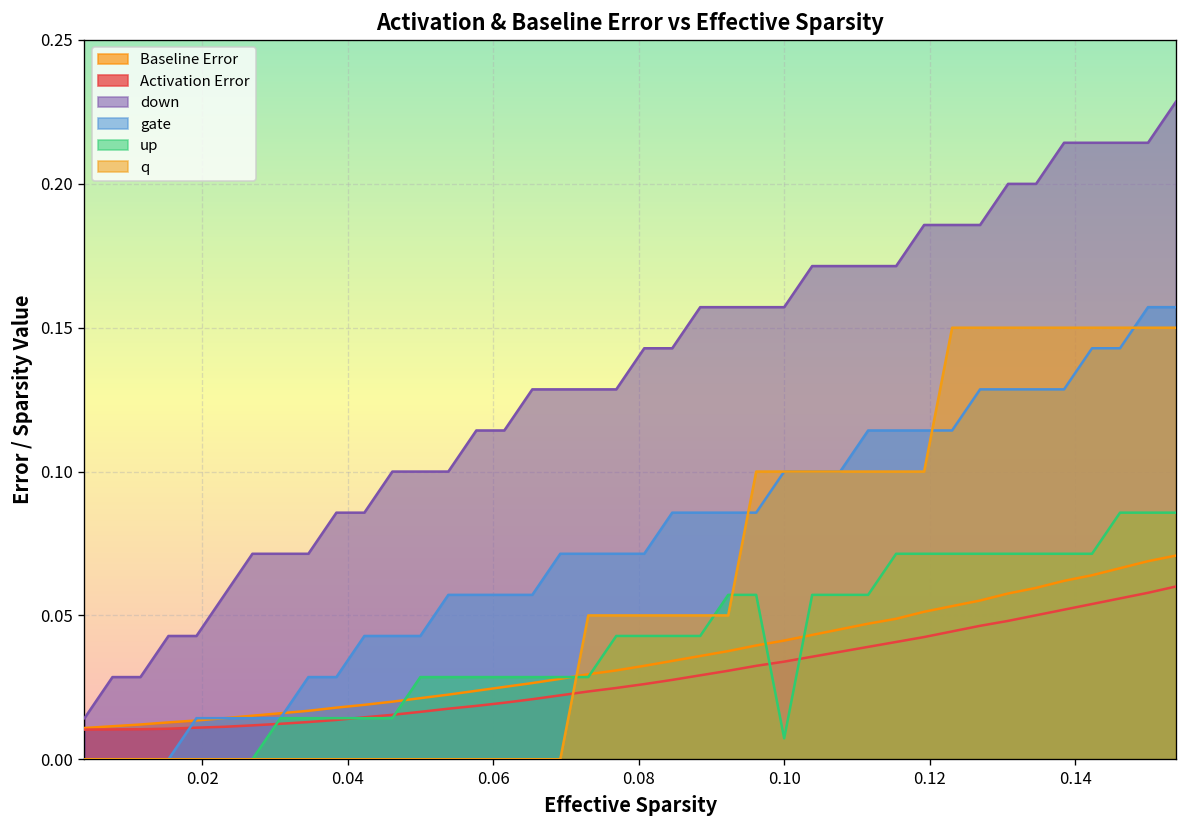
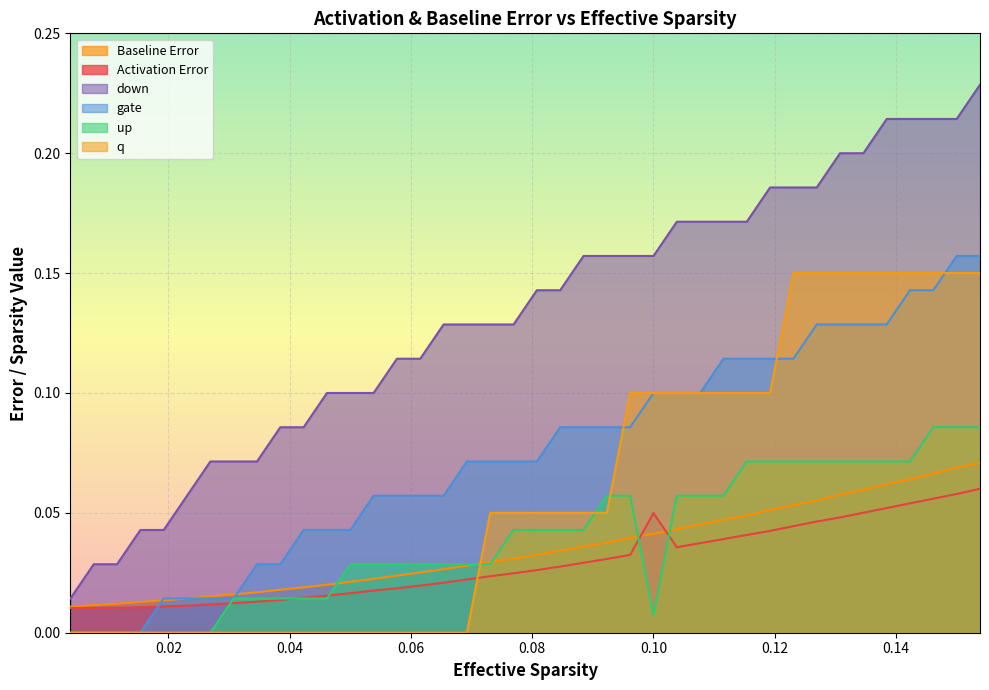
  {
    "Activation Error": {
-     "0.10": 0.034
+     "0.10": 0.050
    },
    "down": {
      "0.10": 0.157
    },
    "up": {
      "0.10": 0.007
    }
  }
